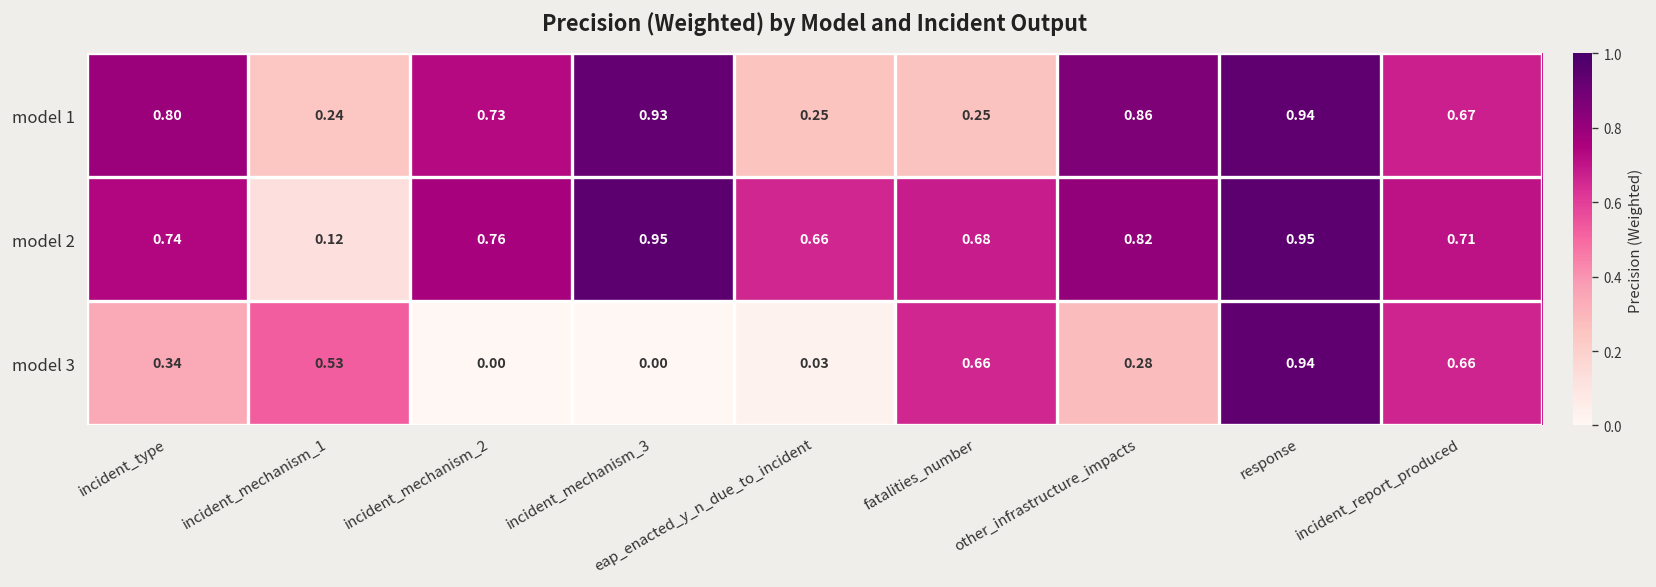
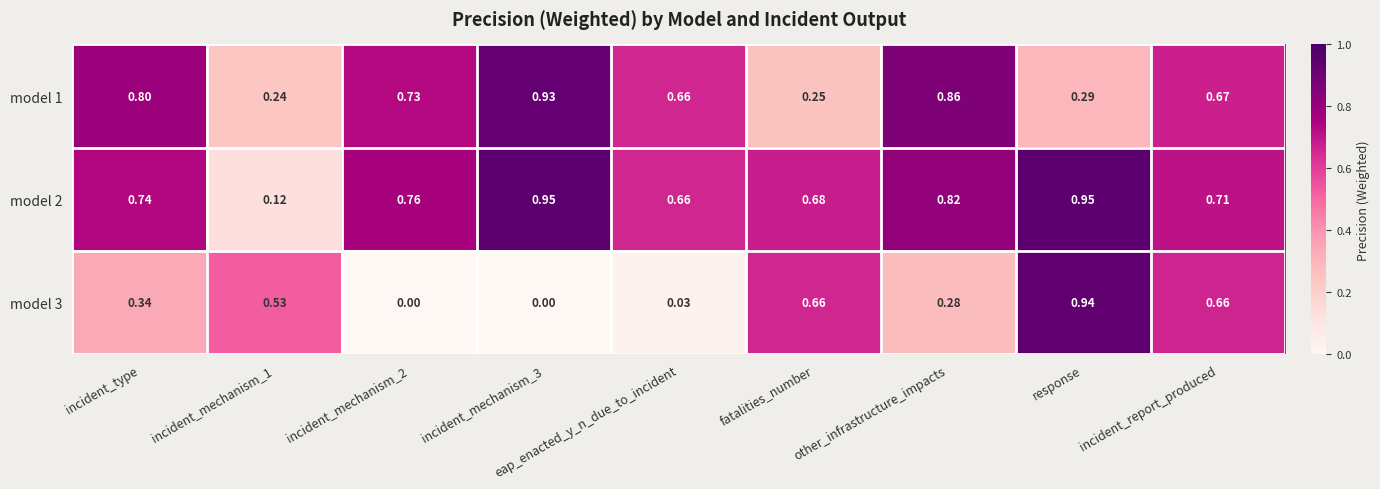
  {
    "model 1": {
      "incident_type": 0.80,
      "incident_mechanism_1": 0.24,
      "incident_mechanism_2": 0.73,
      "incident_mechanism_3": 0.93,
-     "eap_enacted_y_n_due_to_incident": 0.25,
+     "eap_enacted_y_n_due_to_incident": 0.66,
      "fatalities_number": 0.25,
      "other_infrastructure_impacts": 0.86,
-     "response": 0.94,
+     "response": 0.29,
      "incident_report_produced": 0.67
    },
    "model 2": {
      "incident_type": 0.74,
      "incident_mechanism_1": 0.12,
      "incident_mechanism_2": 0.76,
      "incident_mechanism_3": 0.95,
      "eap_enacted_y_n_due_to_incident": 0.66,
      "fatalities_number": 0.68,
      "other_infrastructure_impacts": 0.82,
      "response": 0.95,
      "incident_report_produced": 0.71
    },
    "model 3": {
      "incident_type": 0.34,
      "incident_mechanism_1": 0.53,
      "incident_mechanism_2": 0.00,
      "incident_mechanism_3": 0.00,
      "eap_enacted_y_n_due_to_incident": 0.03,
      "fatalities_number": 0.66,
      "other_infrastructure_impacts": 0.28,
      "response": 0.94,
      "incident_report_produced": 0.66
    }
  }
